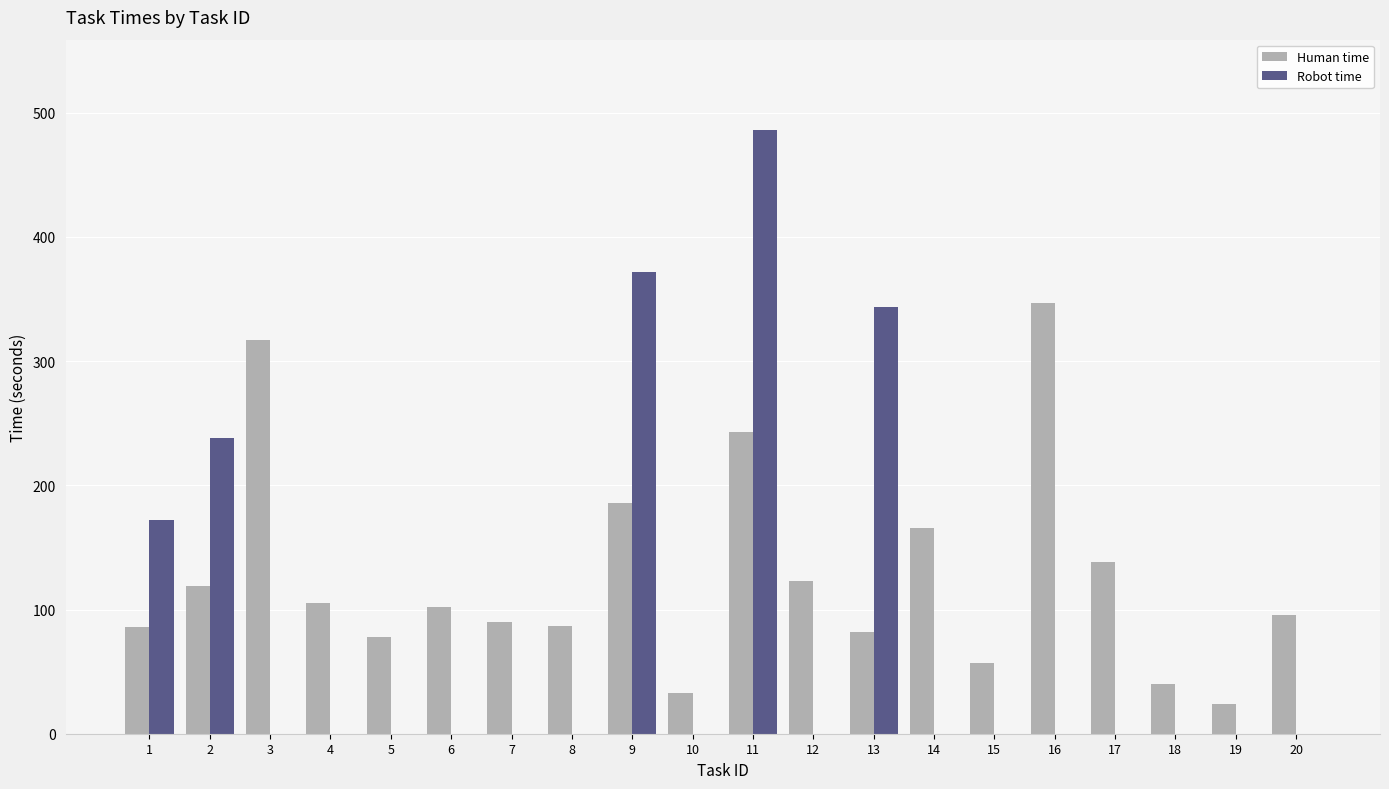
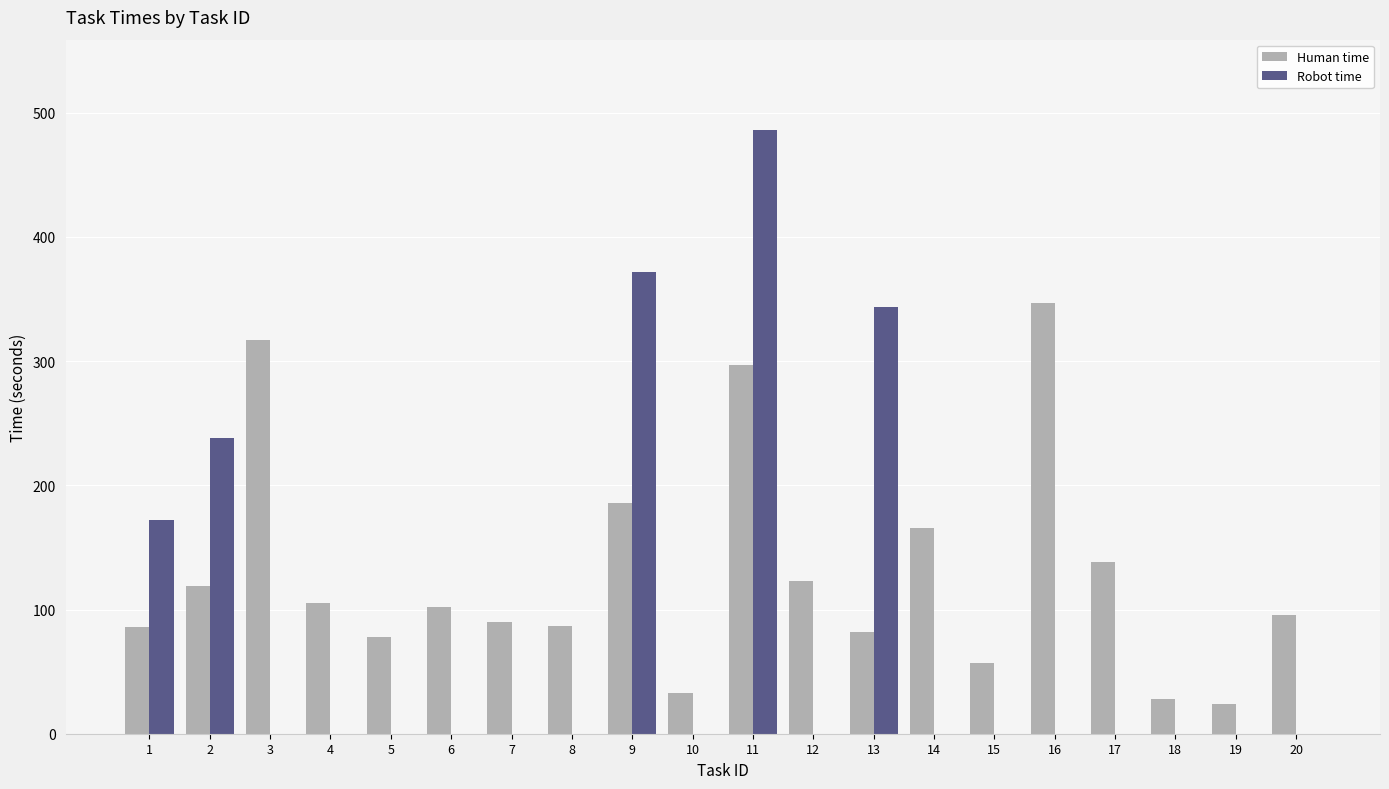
  {
    "Human time": {
      "1": 86,
      "2": 119,
      "3": 317,
      "4": 105,
      "5": 78,
      "6": 102,
      "7": 90,
      "8": 87,
      "9": 186,
      "10": 33,
-     "11": 243,
+     "11": 297,
      "12": 123,
      "13": 82,
      "14": 166,
      "15": 57,
      "16": 347,
      "17": 138,
-     "18": 40,
+     "18": 28,
      "19": 24,
      "20": 96
    },
    "Robot time": {
      "1": 172,
      "2": 238,
      "3": 0,
      "4": 0,
      "5": 0,
      "6": 0,
      "7": 0,
      "8": 0,
      "9": 372,
      "10": 0,
      "11": 486,
      "12": 0,
      "13": 344,
      "14": 0,
      "15": 0,
      "16": 0,
      "17": 0,
      "18": 0,
      "19": 0,
      "20": 0
    }
  }
